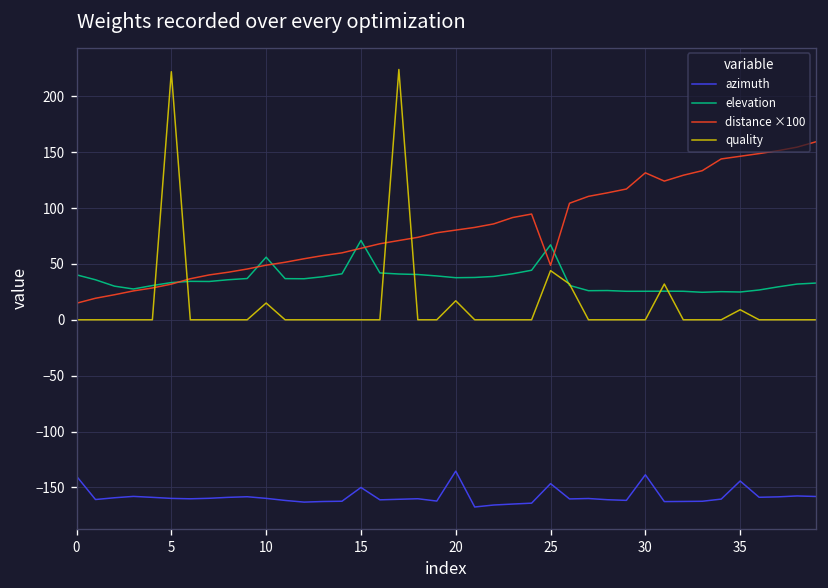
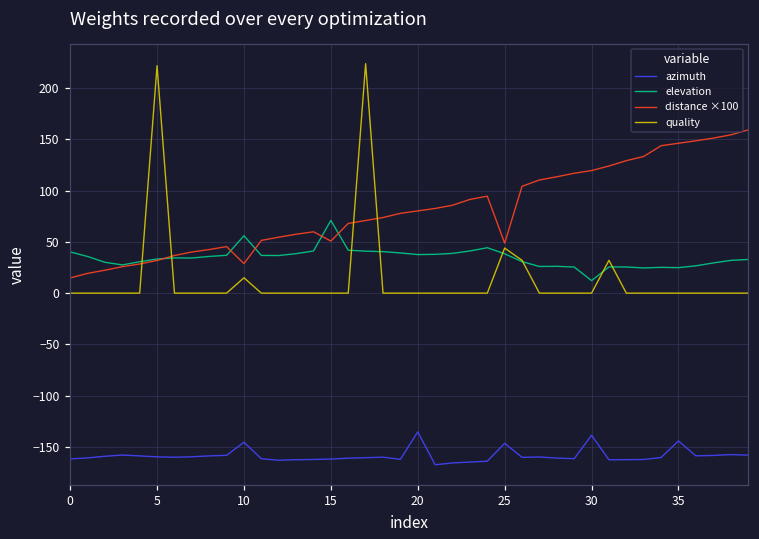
  {
    "azimuth": {
-     "0": -140,
+     "0": -160,
      "5": -160,
-     "10": -160,
-     "15": -150,
+     "10": -150,
+     "15": -160,
      "20": -140,
      "25": -150,
      "30": -140,
      "35": -140
    },
    "elevation": {
      "0": 40,
      "10": 60,
      "15": 70,
      "20": 40,
-     "25": 70,
-     "30": 30,
+     "25": 40,
+     "30": 10,
      "35": 20
    },
    "distance ×100": {
      "0": 10,
-     "10": 50,
-     "15": 60,
+     "10": 30,
+     "15": 50,
      "20": 80,
      "25": 50,
-     "30": 130,
+     "30": 120,
      "35": 150
    },
    "quality": {
      "0": 0,
      "5": 220,
      "10": 20,
      "15": 0,
-     "20": 20,
+     "20": 0,
      "25": 40,
      "30": 0,
-     "35": 10
+     "35": 0
    }
  }
